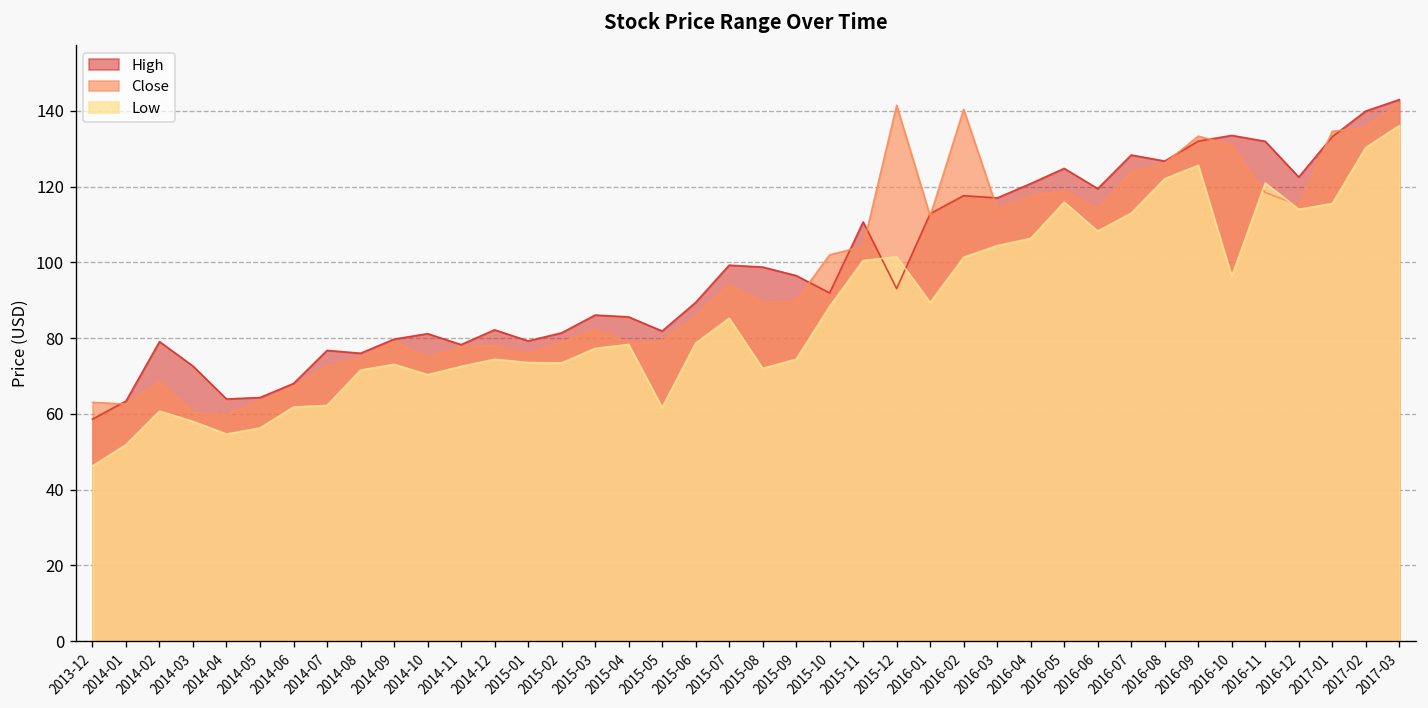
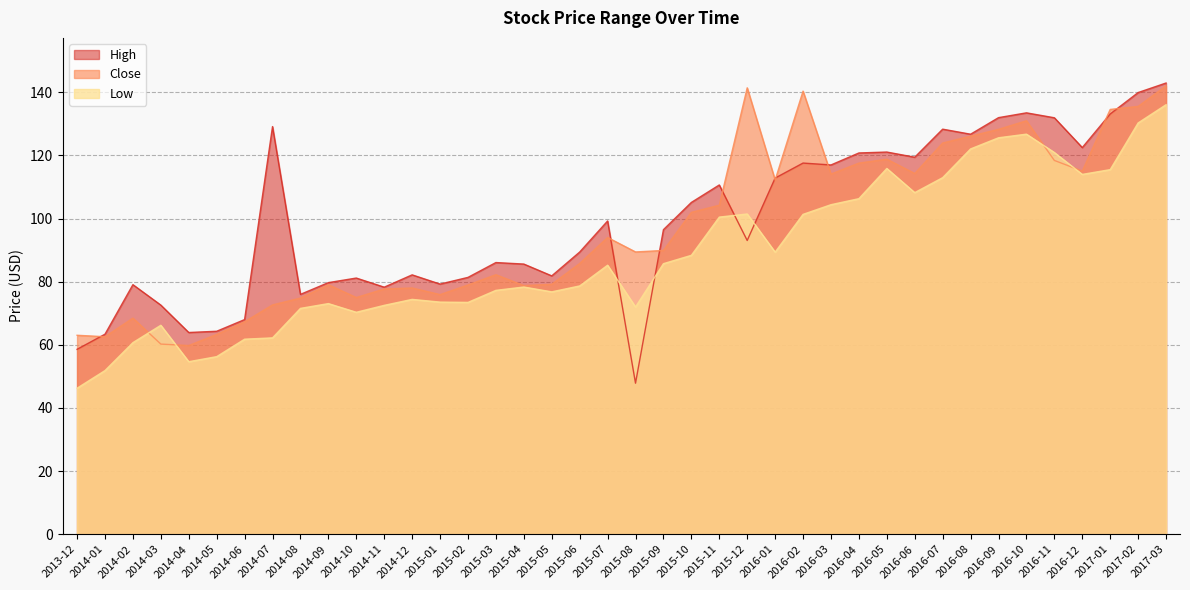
  {
    "High": {
      "2013-12": 59,
      "2014-02": 79,
      "2014-03": 73,
      "2014-04": 64,
      "2014-05": 64,
-     "2014-07": 77,
+     "2014-07": 129,
      "2014-08": 76,
      "2014-10": 81,
      "2014-12": 82,
      "2015-01": 79,
      "2015-02": 81,
      "2015-03": 86,
      "2015-04": 86,
      "2015-05": 82,
      "2015-06": 89,
      "2015-07": 99,
-     "2015-08": 99,
+     "2015-08": 48,
      "2015-09": 96,
-     "2015-10": 92,
+     "2015-10": 105,
      "2015-11": 111,
      "2015-12": 93,
      "2016-02": 118,
      "2016-03": 117,
      "2016-04": 121,
-     "2016-05": 125,
+     "2016-05": 121,
      "2016-06": 119,
      "2016-07": 128,
      "2016-09": 132,
      "2016-10": 134,
      "2016-11": 132,
      "2016-12": 123,
      "2017-01": 133,
      "2017-02": 140,
      "2017-03": 143
    },
    "Close": {
      "2013-12": 63,
      "2014-02": 68,
      "2014-03": 60,
      "2014-04": 60,
      "2014-05": 63,
      "2014-07": 73,
      "2014-08": 75,
      "2014-10": 75,
      "2014-12": 78,
      "2015-01": 76,
      "2015-02": 79,
      "2015-03": 82,
      "2015-05": 79,
      "2015-06": 86,
      "2015-07": 94,
      "2015-08": 89,
      "2015-09": 90,
      "2015-10": 102,
      "2015-11": 104,
      "2015-12": 141,
      "2016-02": 140,
      "2016-03": 114,
      "2016-04": 118,
      "2016-05": 119,
      "2016-06": 114,
      "2016-07": 124,
-     "2016-09": 133,
+     "2016-09": 128,
      "2016-10": 131,
      "2016-11": 118,
      "2016-12": 115,
      "2017-01": 135,
      "2017-02": 136,
      "2017-03": 142
    },
    "Low": {
      "2013-12": 46,
      "2014-01": 52,
      "2014-02": 61,
-     "2014-03": 58,
+     "2014-03": 66,
      "2014-04": 55,
      "2014-05": 56,
      "2014-06": 62,
      "2014-07": 62,
      "2014-08": 72,
      "2014-09": 73,
      "2014-10": 70,
      "2014-11": 73,
      "2014-12": 74,
      "2015-01": 74,
      "2015-02": 73,
      "2015-03": 77,
-     "2015-05": 62,
+     "2015-05": 77,
      "2015-06": 79,
      "2015-07": 85,
      "2015-08": 72,
-     "2015-09": 74,
+     "2015-09": 86,
      "2015-10": 88,
      "2015-11": 100,
      "2015-12": 101,
      "2016-01": 89,
      "2016-02": 101,
      "2016-03": 104,
      "2016-04": 106,
      "2016-05": 116,
      "2016-06": 108,
      "2016-07": 113,
      "2016-08": 122,
      "2016-09": 126,
-     "2016-10": 96,
+     "2016-10": 127,
      "2016-11": 121,
      "2016-12": 114,
      "2017-01": 116,
      "2017-02": 130,
      "2017-03": 136
    }
  }
